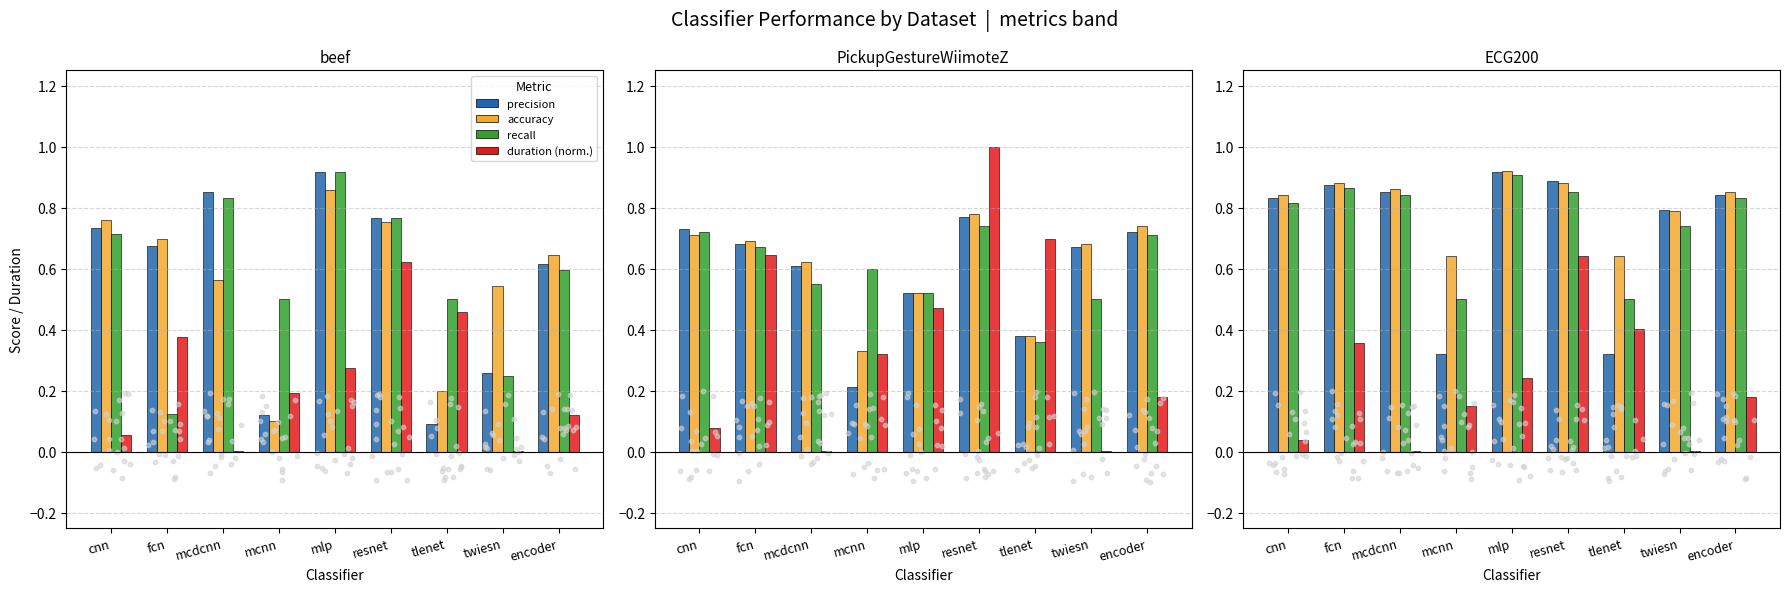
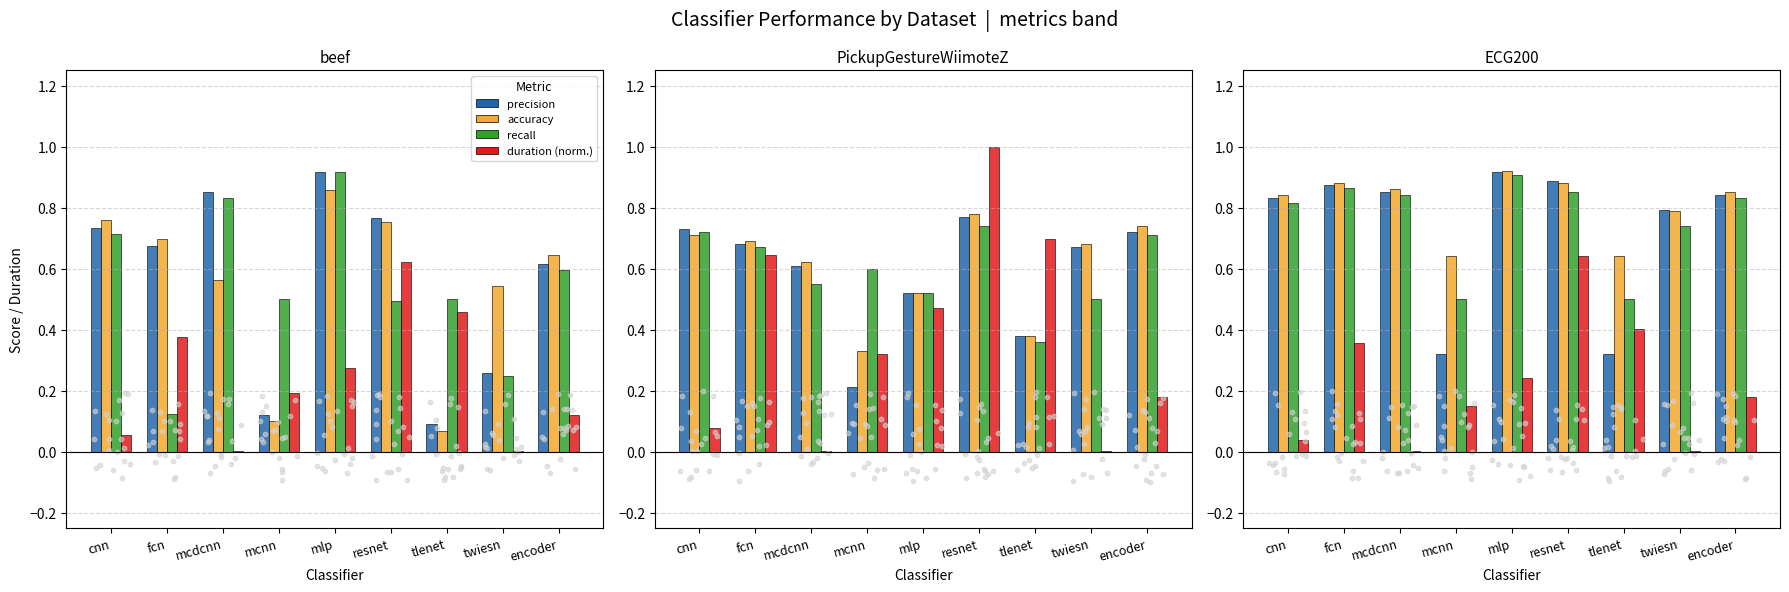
  {
    "beef": {
      "precision": {
        "cnn": 0.73,
        "fcn": 0.67,
        "mcdcnn": 0.85,
        "mcnn": 0.12,
        "mlp": 0.92,
        "resnet": 0.77,
        "tlenet": 0.09,
        "twiesn": 0.26,
        "encoder": 0.61
      },
      "accuracy": {
        "cnn": 0.76,
        "fcn": 0.70,
        "mcdcnn": 0.56,
        "mcnn": 0.10,
        "mlp": 0.86,
        "resnet": 0.75,
-       "tlenet": 0.20,
+       "tlenet": 0.07,
        "twiesn": 0.54,
        "encoder": 0.64
      },
      "recall": {
        "cnn": 0.71,
        "fcn": 0.12,
        "mcdcnn": 0.83,
        "mcnn": 0.50,
        "mlp": 0.92,
-       "resnet": 0.77,
+       "resnet": 0.49,
        "tlenet": 0.50,
        "twiesn": 0.25,
        "encoder": 0.59
      }
    }
  }
